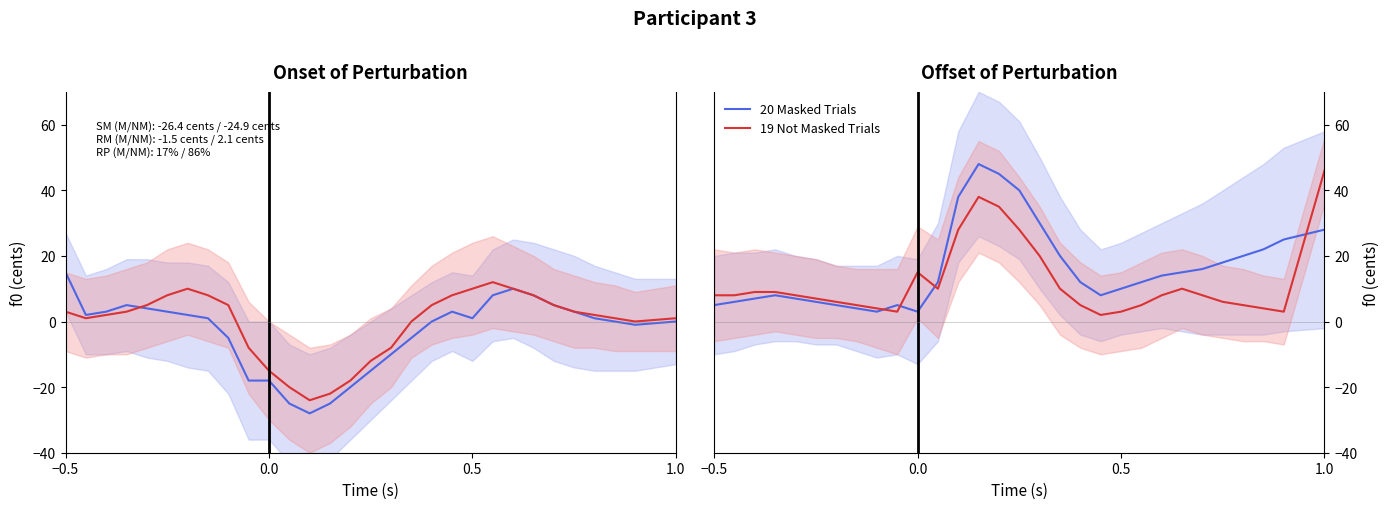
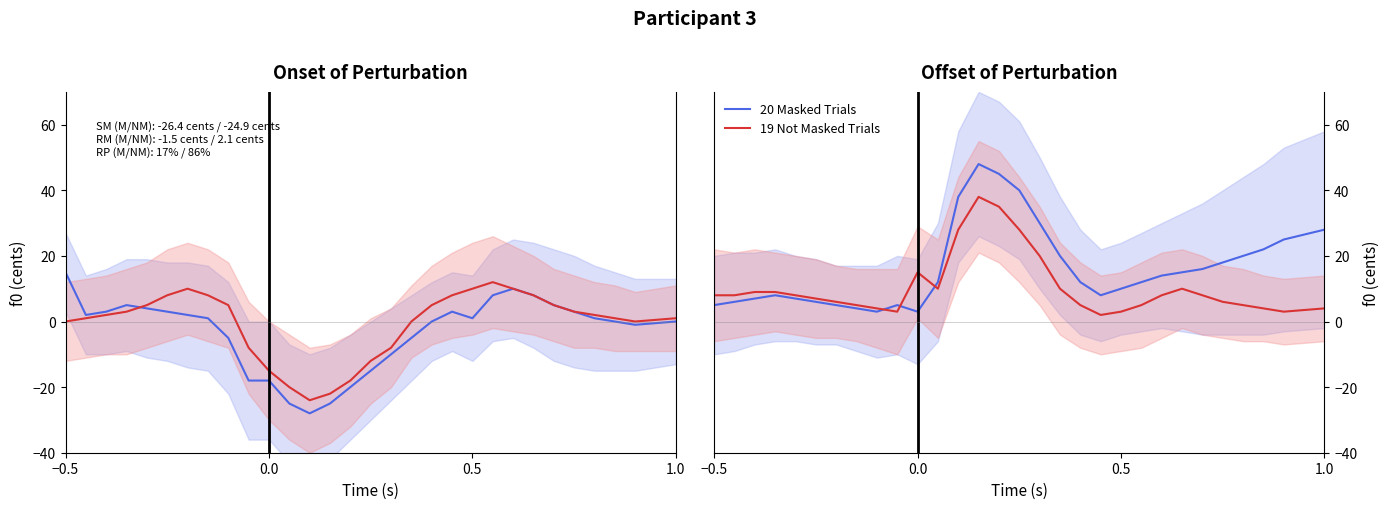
  {
    "Onset of Perturbation": {
      "20 Masked Trials": {
        "0.0": -18,
        "0.5": 1,
        "1.0": 0
      },
      "19 Not Masked Trials": {
-       "−0.5": 3,
+       "−0.5": 0,
        "0.0": -15,
        "0.5": 10,
        "1.0": 1
      }
    },
    "Offset of Perturbation": {
      "20 Masked Trials": {
        "−0.5": 5,
        "0.0": 3,
        "0.5": 10,
        "1.0": 28
      },
      "19 Not Masked Trials": {
        "−0.5": 8,
        "0.0": 15,
        "0.5": 3,
-       "1.0": 46
+       "1.0": 4
      }
    }
  }
